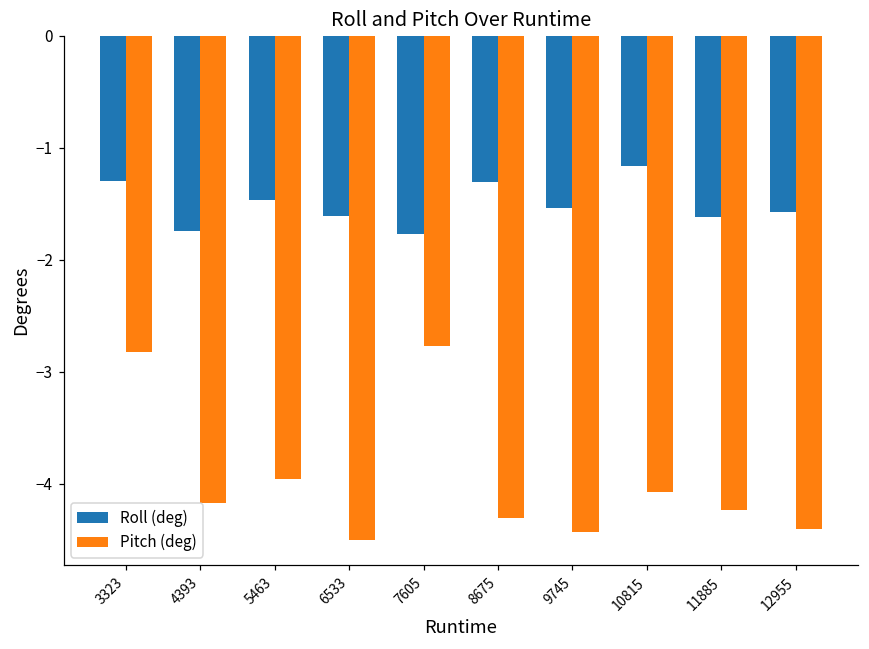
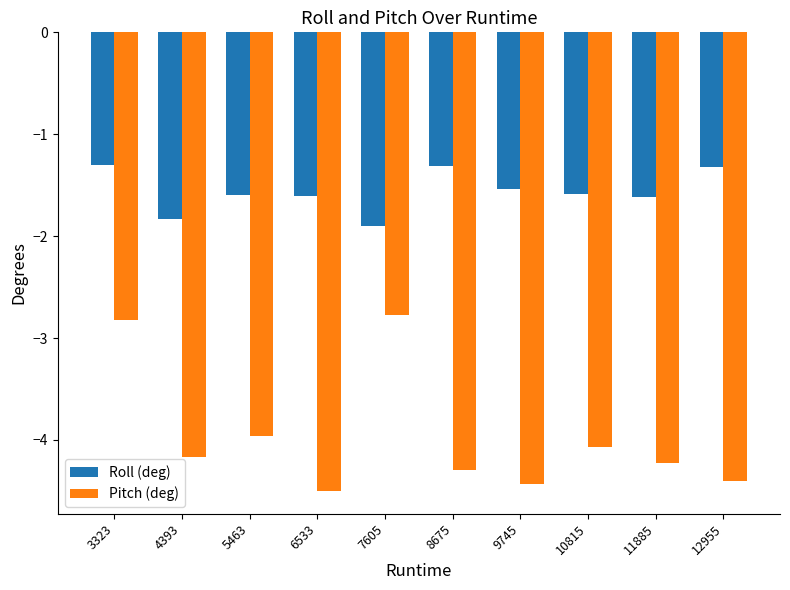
  {
    "Roll (deg)": {
      "3323": -1.30,
-     "4393": -1.74,
-     "5463": -1.47,
+     "4393": -1.83,
+     "5463": -1.60,
      "6533": -1.61,
-     "7605": -1.77,
+     "7605": -1.90,
      "8675": -1.31,
      "9745": -1.54,
-     "10815": -1.16,
+     "10815": -1.59,
      "11885": -1.62,
-     "12955": -1.57
+     "12955": -1.32
    },
    "Pitch (deg)": {
      "3323": -2.82,
      "4393": -4.17,
      "5463": -3.96,
      "6533": -4.50,
      "7605": -2.77,
      "8675": -4.30,
      "9745": -4.43,
      "10815": -4.07,
      "11885": -4.23,
      "12955": -4.40
    }
  }
